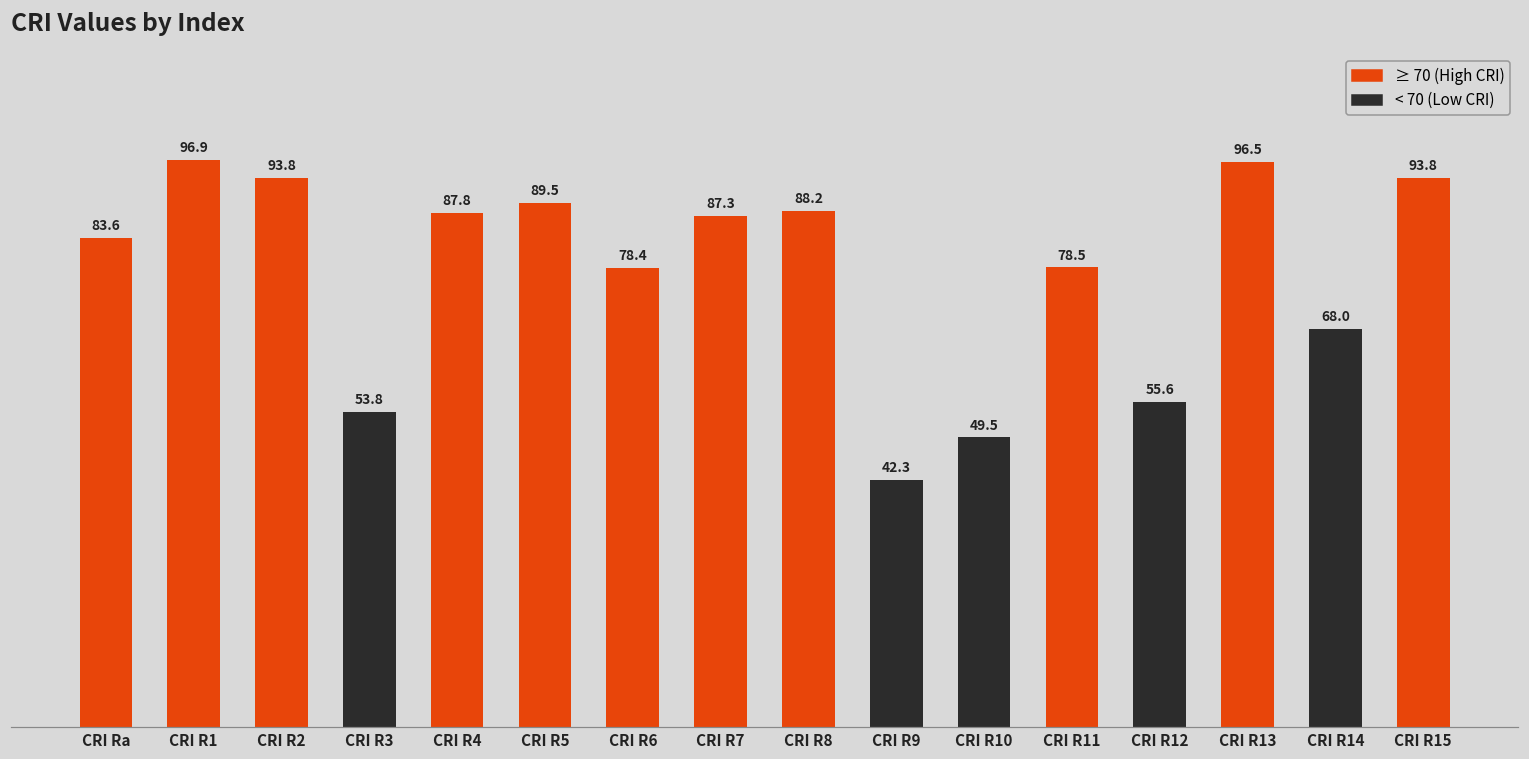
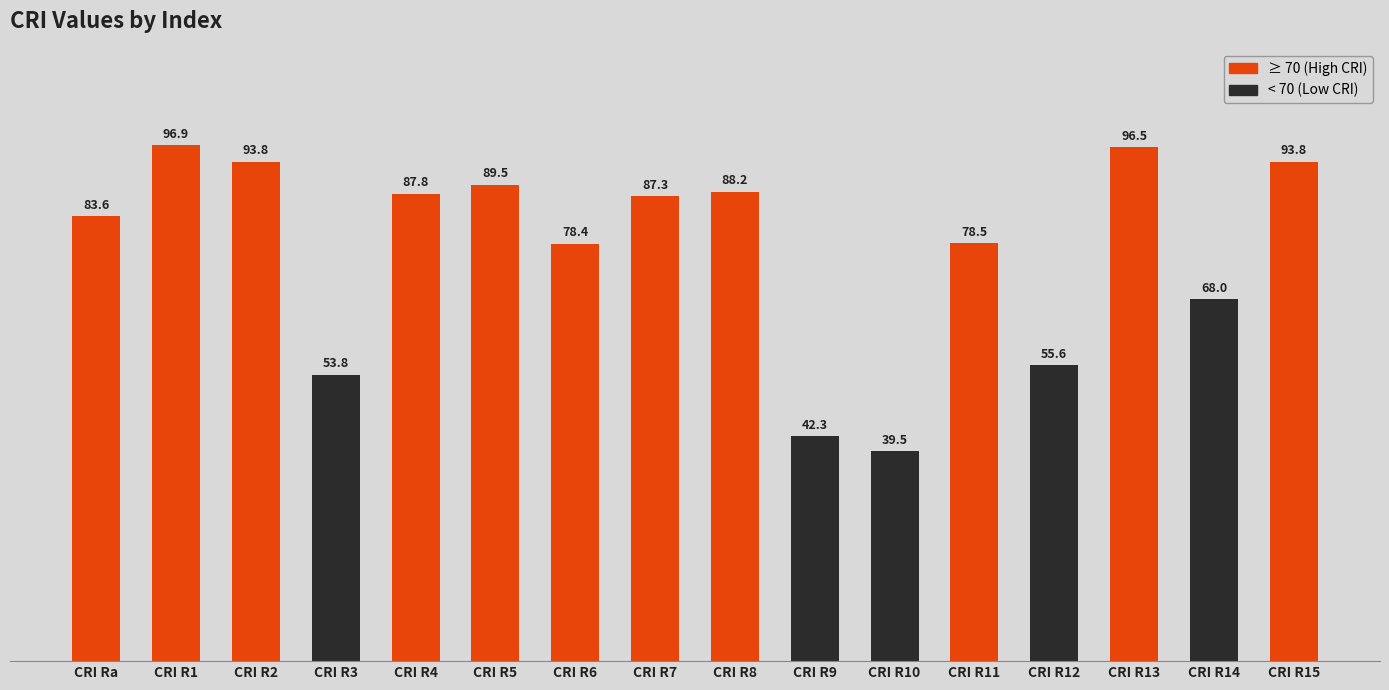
  {
    "CRI Ra": 83.6,
    "CRI R1": 96.9,
    "CRI R2": 93.8,
    "CRI R3": 53.8,
    "CRI R4": 87.8,
    "CRI R5": 89.5,
    "CRI R6": 78.4,
    "CRI R7": 87.3,
    "CRI R8": 88.2,
    "CRI R9": 42.3,
-   "CRI R10": 49.5,
+   "CRI R10": 39.5,
    "CRI R11": 78.5,
    "CRI R12": 55.6,
    "CRI R13": 96.5,
    "CRI R14": 68.0,
    "CRI R15": 93.8
  }
